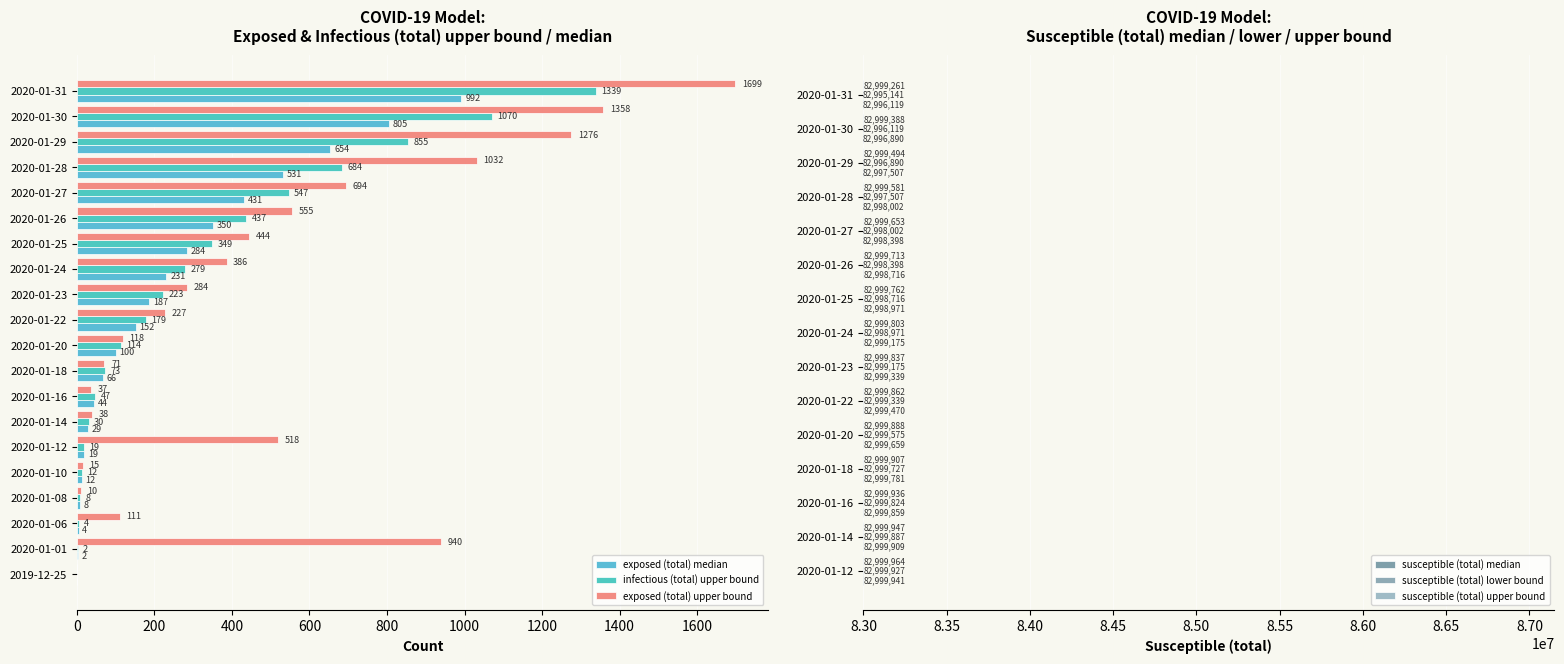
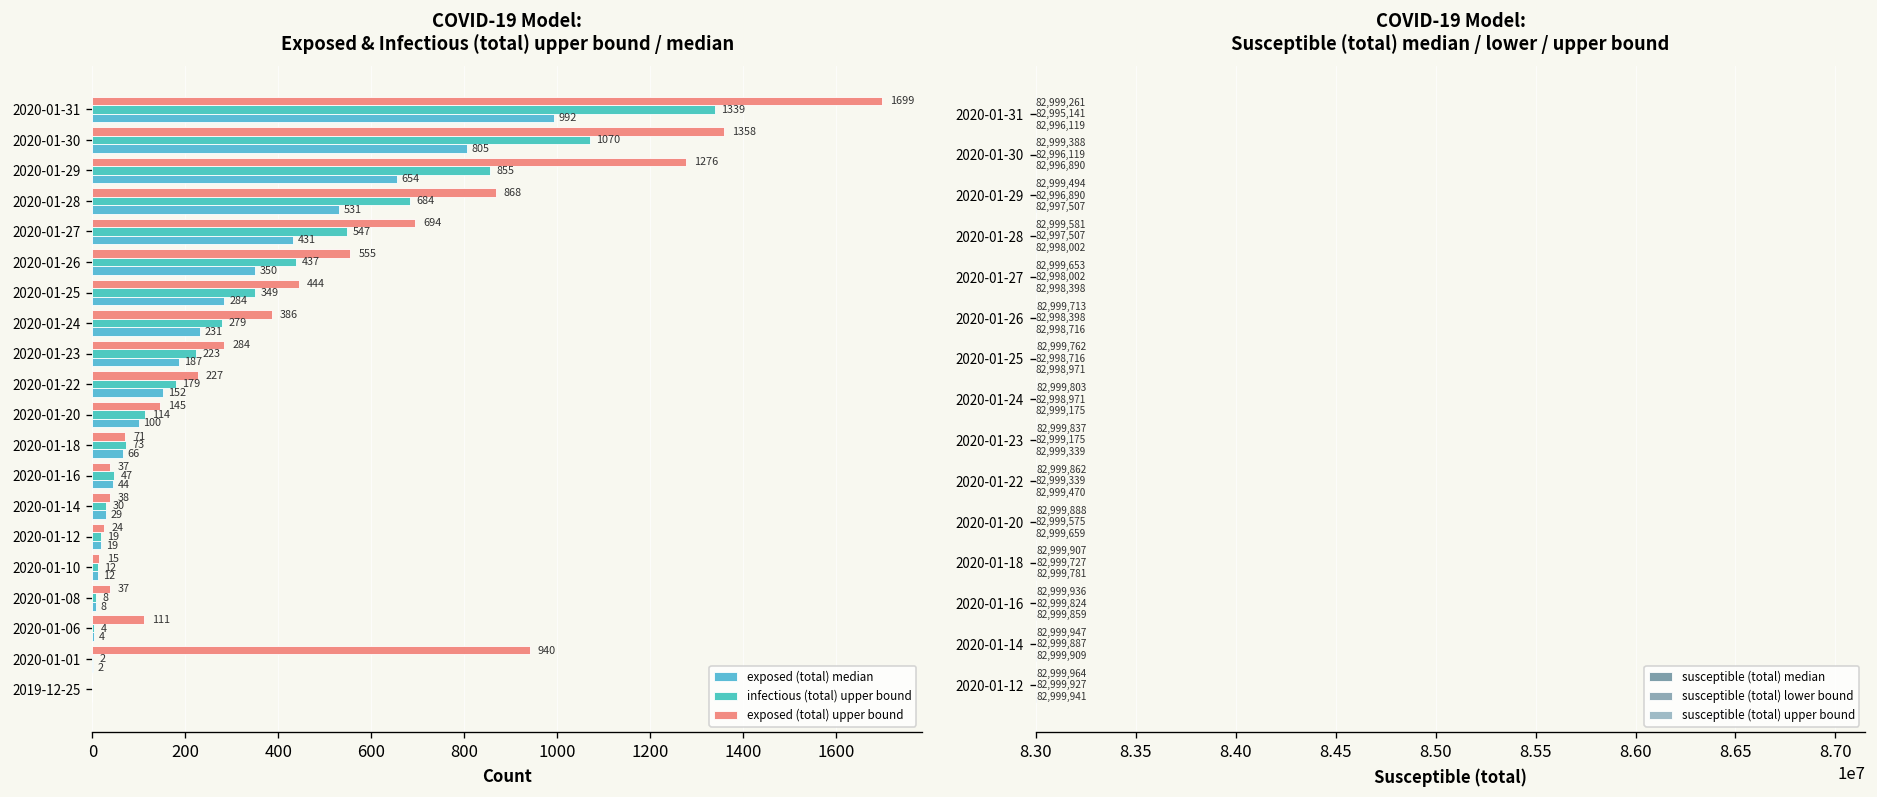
  {
    "COVID-19 Model: Exposed & Infectious (total) upper bound / median": {
      "exposed (total) upper bound": {
        "2020-01-31": 1699,
        "2020-01-30": 1358,
        "2020-01-29": 1276,
-       "2020-01-28": 1032,
+       "2020-01-28": 868,
        "2020-01-27": 694,
        "2020-01-26": 555,
        "2020-01-25": 444,
        "2020-01-24": 386,
        "2020-01-23": 284,
        "2020-01-22": 227,
-       "2020-01-20": 118,
+       "2020-01-20": 145,
        "2020-01-14": 38,
-       "2020-01-12": 518,
-       "2020-01-08": 10,
+       "2020-01-12": 24,
+       "2020-01-08": 37,
        "2020-01-06": 111,
        "2020-01-01": 940
      }
    }
  }
